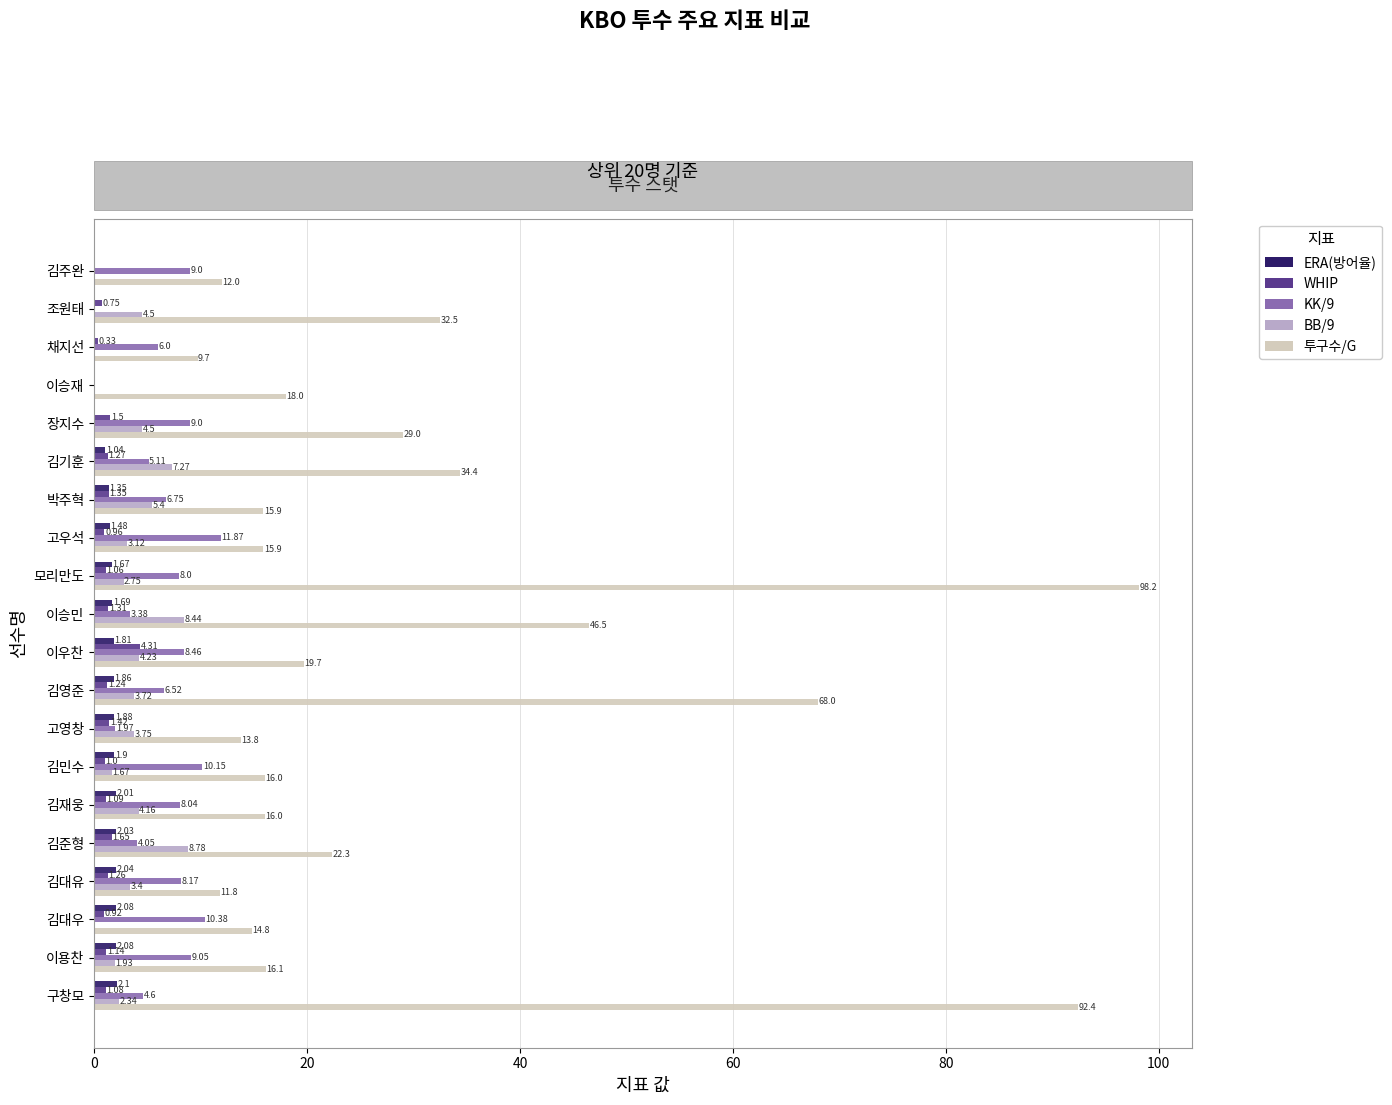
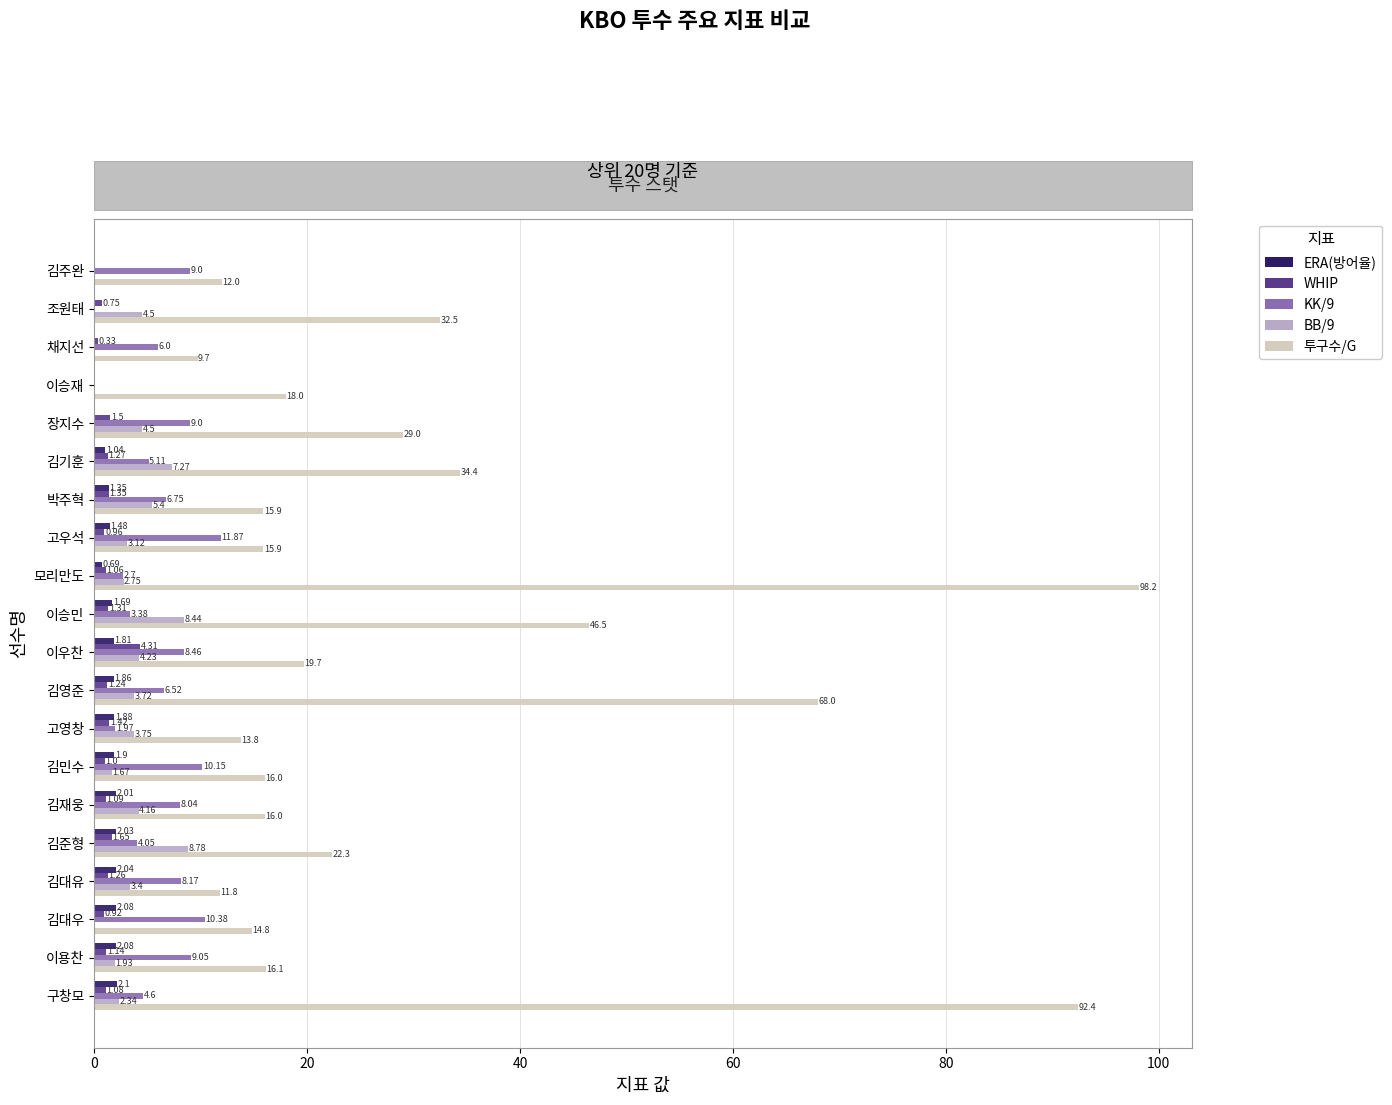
  {
    "ERA(방어율)": {
-     "모리만도": 1.67,
+     "모리만도": 0.69,
      "이우찬": 1.81,
      "김민수": 1.9,
      "김대우": 2.08
    },
    "WHIP": {
      "조원태": 0.75,
      "채지선": 0.33,
      "장지수": 1.5,
      "이우찬": 4.31,
      "김민수": 1.0,
      "김대우": 0.92,
      "구창모": 1.08
    },
    "KK/9": {
      "김주완": 9.0,
      "채지선": 6.0,
      "장지수": 9.0,
      "김기훈": 5.11,
      "박주혁": 6.75,
      "고우석": 11.87,
-     "모리만도": 8.0,
+     "모리만도": 2.7,
      "이승민": 3.38,
      "이우찬": 8.46,
      "김영준": 6.52,
      "김민수": 10.15,
      "김재웅": 8.04,
      "김준형": 4.05,
      "김대유": 8.17,
      "김대우": 10.38,
      "이용찬": 9.05,
      "구창모": 4.6
    }
  }
